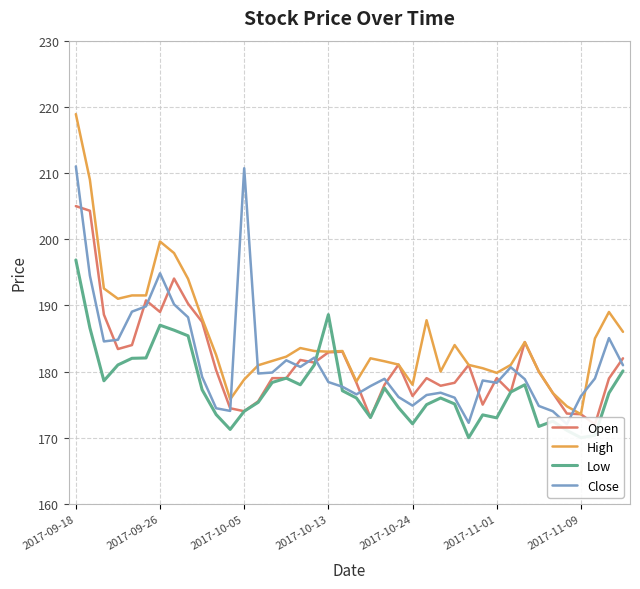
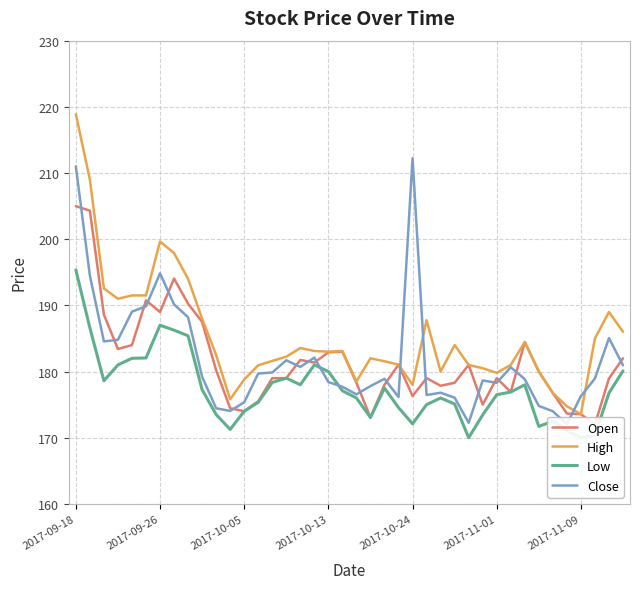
  {
    "Low": {
-     "2017-09-18": 197,
+     "2017-09-18": 195,
      "2017-09-26": 187,
-     "2017-10-13": 189,
+     "2017-10-13": 180,
      "2017-10-24": 172,
-     "2017-11-01": 173
+     "2017-11-01": 177
    },
    "Close": {
      "2017-09-18": 211,
      "2017-09-26": 195,
-     "2017-10-05": 211,
+     "2017-10-05": 175,
      "2017-10-13": 178,
-     "2017-10-24": 175,
+     "2017-10-24": 212,
      "2017-11-01": 178,
      "2017-11-09": 176
    }
  }
